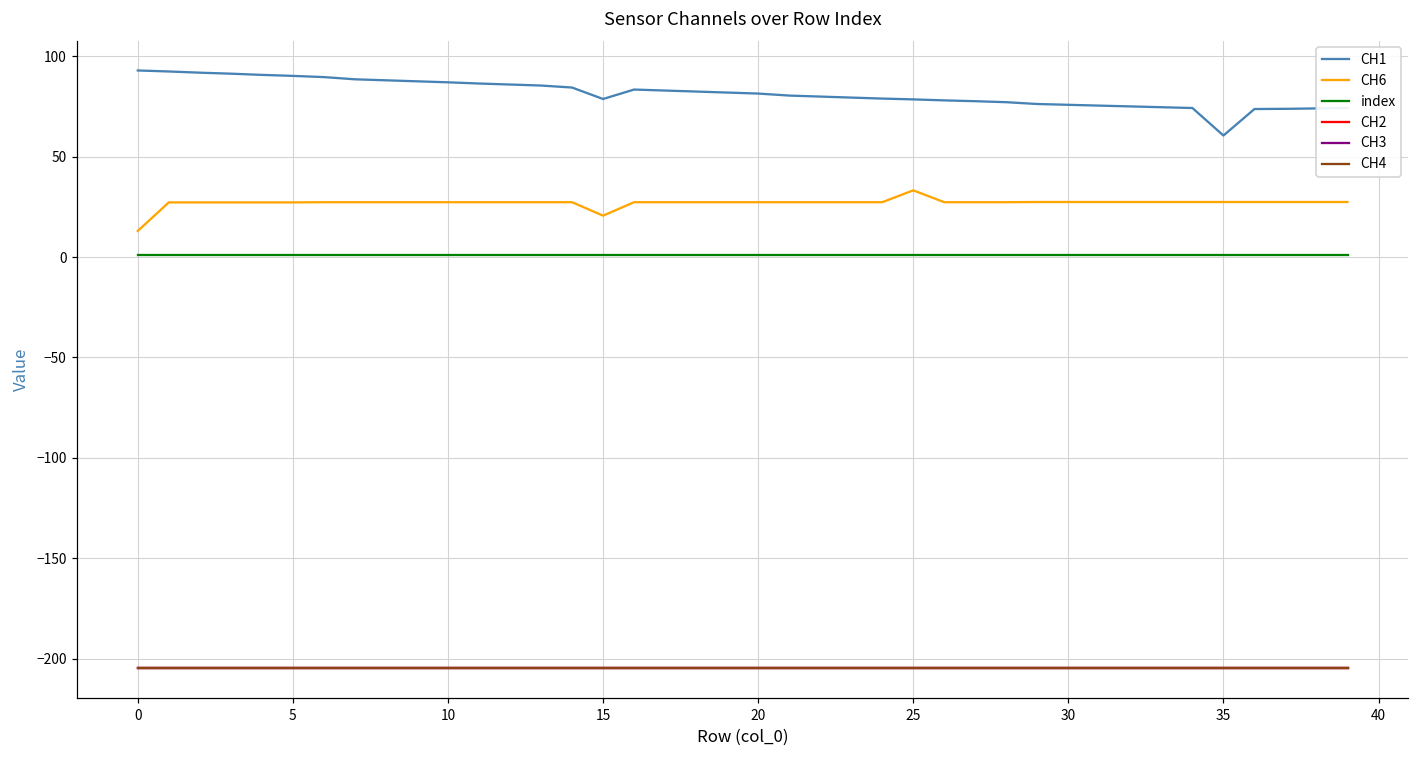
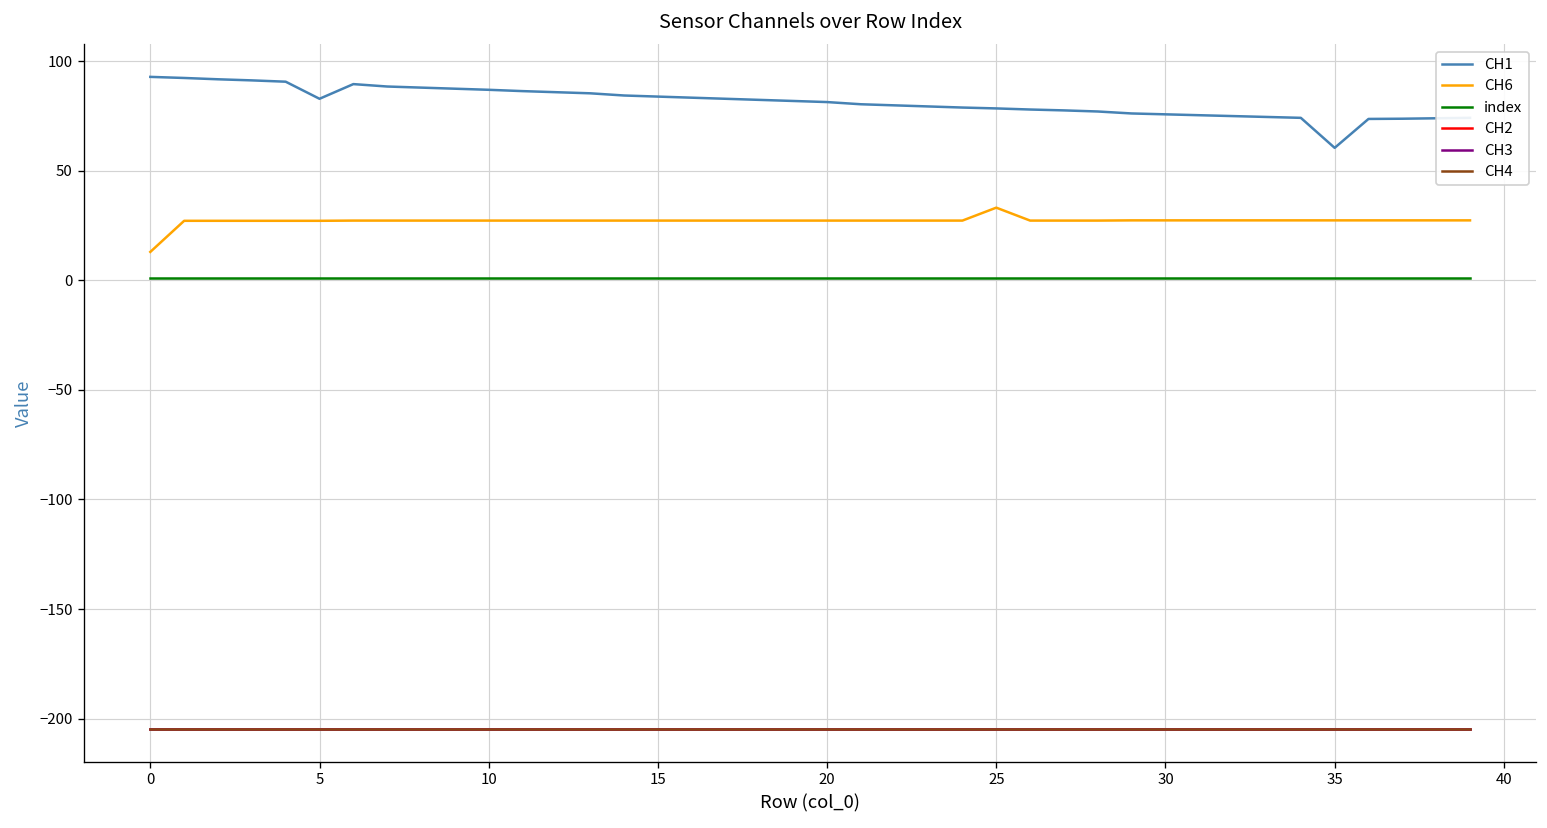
  {
    "CH1": {
      "0": 93,
-     "5": 90,
+     "5": 83,
      "10": 87,
-     "15": 79,
+     "15": 84,
      "20": 81,
      "25": 79,
      "30": 76,
      "35": 61
    },
    "CH6": {
      "0": 13,
      "5": 27,
      "10": 27,
-     "15": 21,
+     "15": 27,
      "20": 27,
      "25": 33,
      "30": 27,
      "35": 27
    },
    "index": {
      "0": 1,
      "5": 1,
      "10": 1,
      "15": 1,
      "20": 1,
      "25": 1,
      "30": 1,
      "35": 1
    },
    "CH4": {
      "0": -205,
      "5": -205,
      "10": -205,
      "15": -205,
      "20": -205,
      "25": -205,
      "30": -205,
      "35": -205
    }
  }
